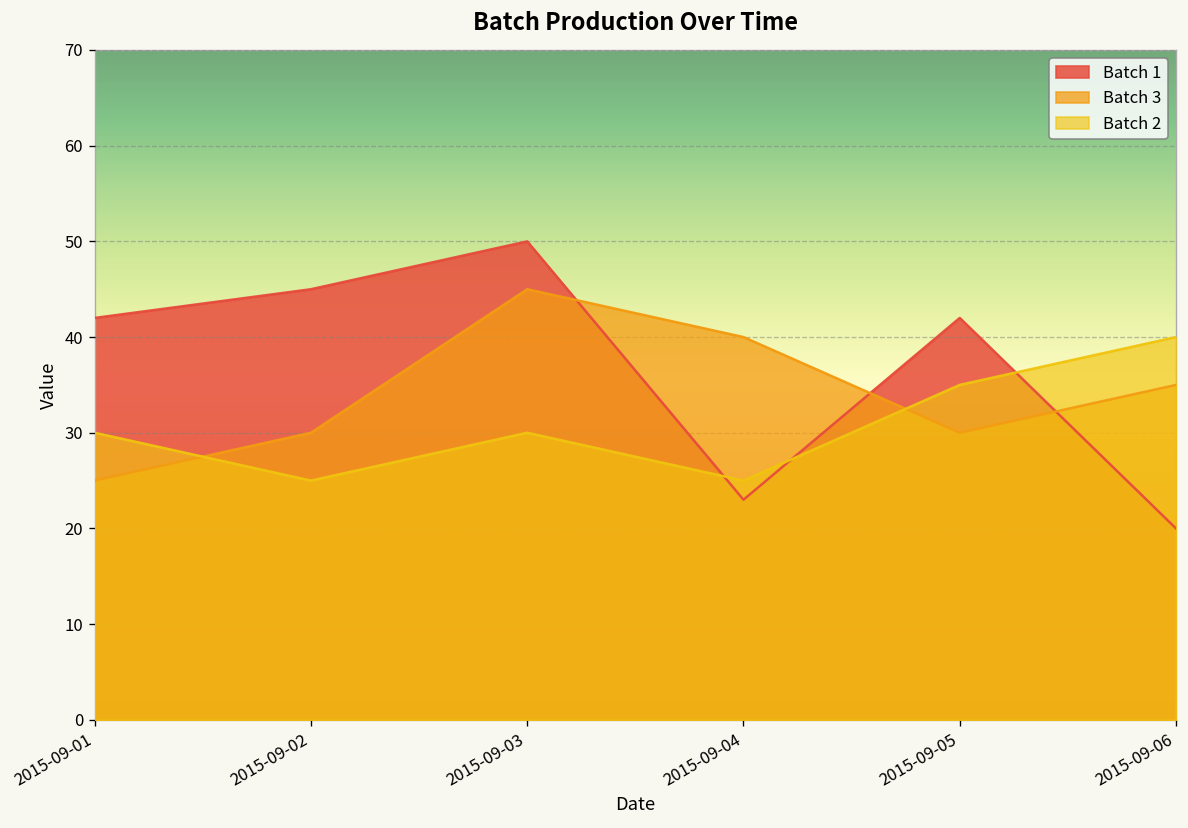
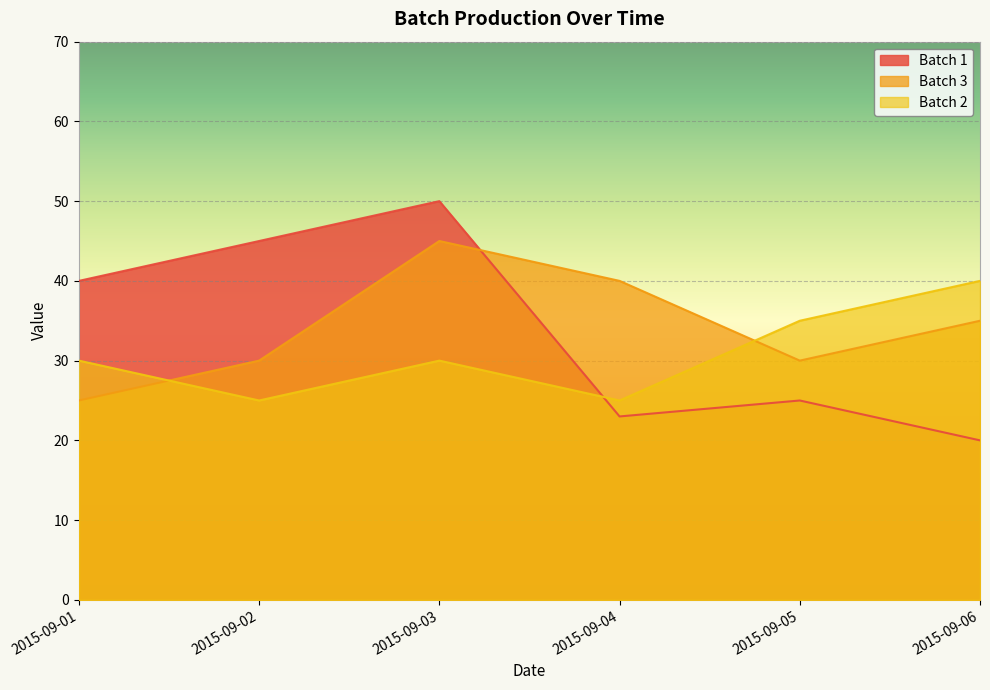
  {
    "Batch 1": {
-     "2015-09-01": 42,
+     "2015-09-01": 40,
      "2015-09-02": 45,
      "2015-09-03": 50,
      "2015-09-04": 23,
-     "2015-09-05": 42,
+     "2015-09-05": 25,
      "2015-09-06": 20
    }
  }
